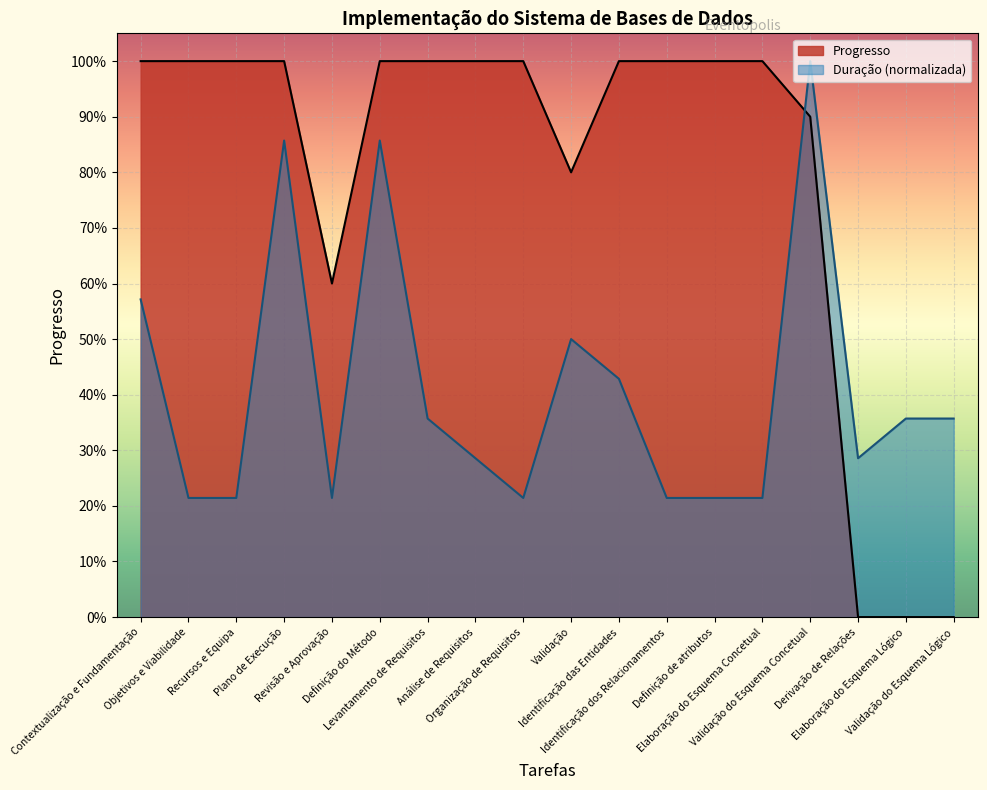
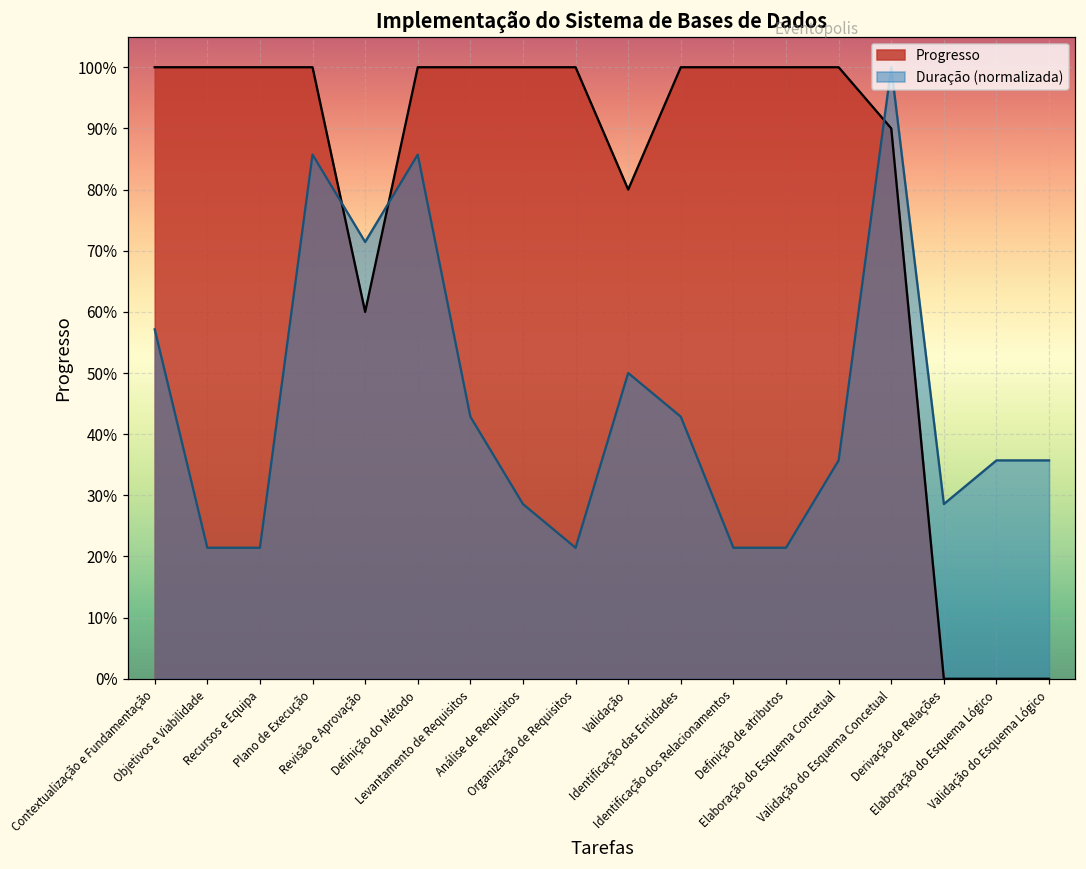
  {
    "Progresso": {
      "Contextualização e Fundamentação": "100%",
      "Objetivos e Viabilidade": "100%",
      "Recursos e Equipa": "100%",
      "Plano de Execução": "100%",
      "Revisão e Aprovação": "60%",
      "Definição do Método": "100%",
      "Levantamento de Requisitos": "100%",
      "Análise de Requisitos": "100%",
      "Organização de Requisitos": "100%",
      "Validação": "80%",
      "Identificação das Entidades": "100%",
      "Identificação dos Relacionamentos": "100%",
      "Definição de atributos": "100%",
      "Elaboração do Esquema Concetual": "100%",
      "Validação do Esquema Concetual": "90%",
      "Derivação de Relações": "0%",
      "Elaboração do Esquema Lógico": "0%",
      "Validação do Esquema Lógico": "0%"
    },
    "Duração (normalizada)": {
      "Contextualização e Fundamentação": "57%",
      "Objetivos e Viabilidade": "21%",
      "Recursos e Equipa": "21%",
      "Plano de Execução": "86%",
-     "Revisão e Aprovação": "21%",
+     "Revisão e Aprovação": "71%",
      "Definição do Método": "86%",
-     "Levantamento de Requisitos": "36%",
+     "Levantamento de Requisitos": "43%",
      "Análise de Requisitos": "29%",
      "Organização de Requisitos": "21%",
      "Validação": "50%",
      "Identificação das Entidades": "43%",
      "Identificação dos Relacionamentos": "21%",
      "Definição de atributos": "21%",
-     "Elaboração do Esquema Concetual": "21%",
+     "Elaboração do Esquema Concetual": "36%",
      "Derivação de Relações": "29%",
      "Elaboração do Esquema Lógico": "36%",
      "Validação do Esquema Lógico": "36%"
    }
  }
